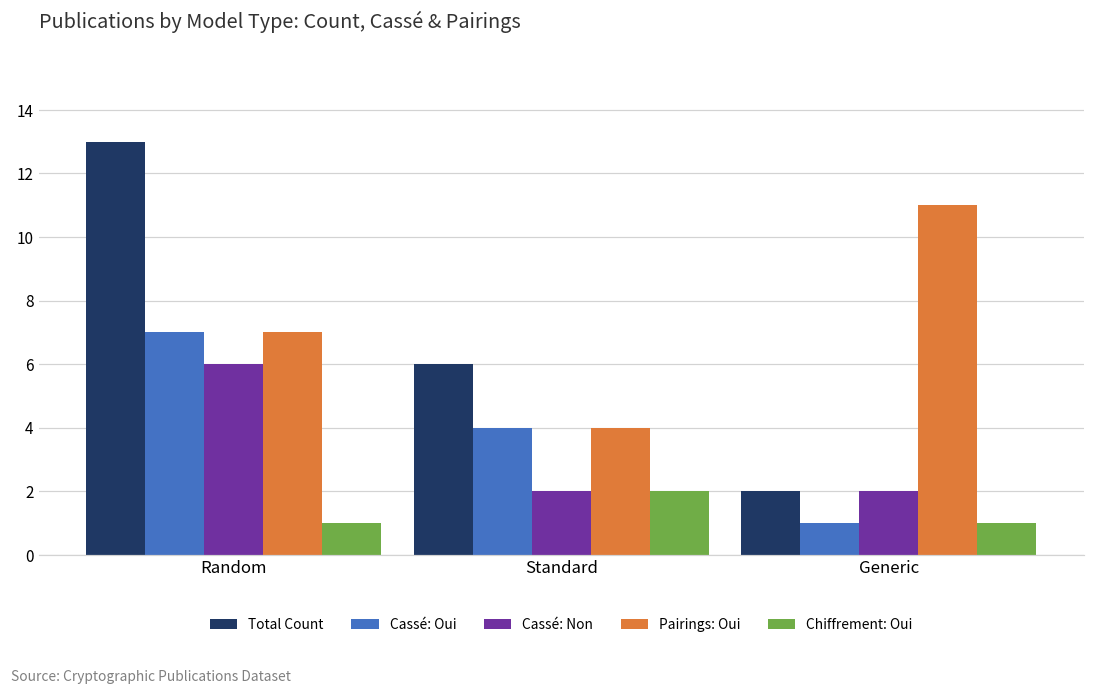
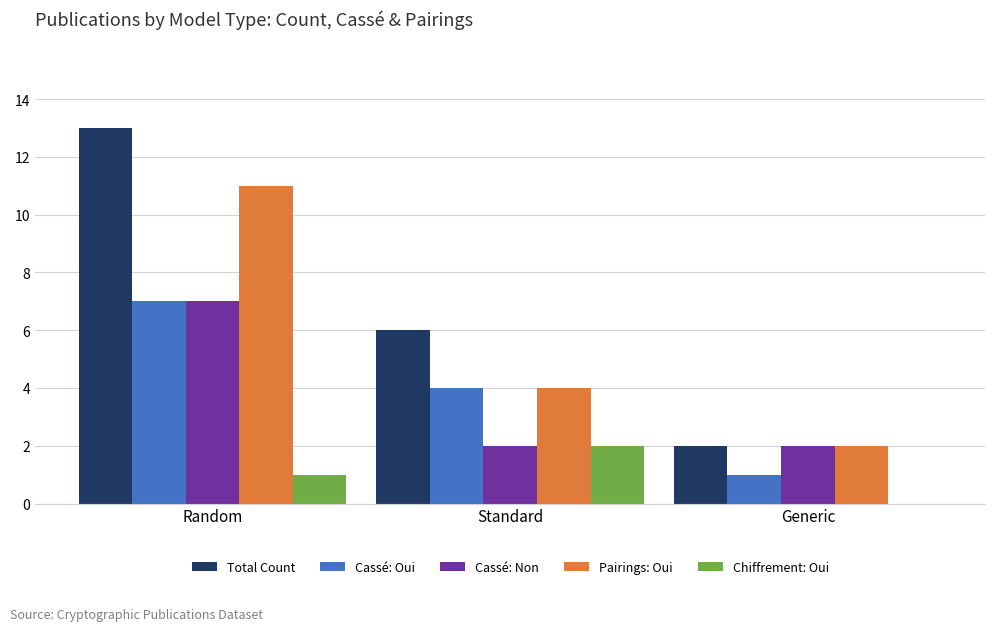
  {
    "Total Count": {
      "Random": 13,
      "Standard": 6,
      "Generic": 2
    },
    "Cassé: Oui": {
      "Random": 7,
      "Standard": 4,
      "Generic": 1
    },
    "Cassé: Non": {
-     "Random": 6,
+     "Random": 7,
      "Standard": 2,
      "Generic": 2
    },
    "Pairings: Oui": {
-     "Random": 7,
+     "Random": 11,
      "Standard": 4,
-     "Generic": 11
+     "Generic": 2
    },
    "Chiffrement: Oui": {
      "Random": 1,
      "Standard": 2,
-     "Generic": 1
+     "Generic": 0
    }
  }
